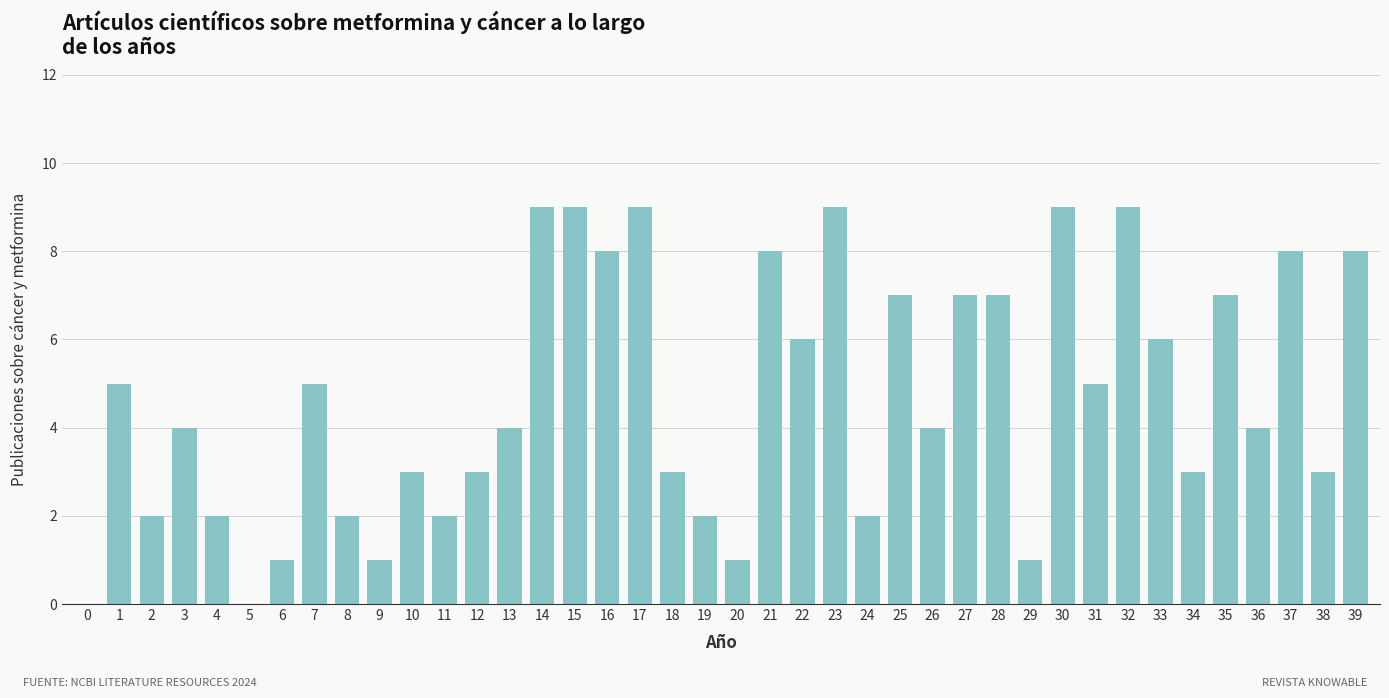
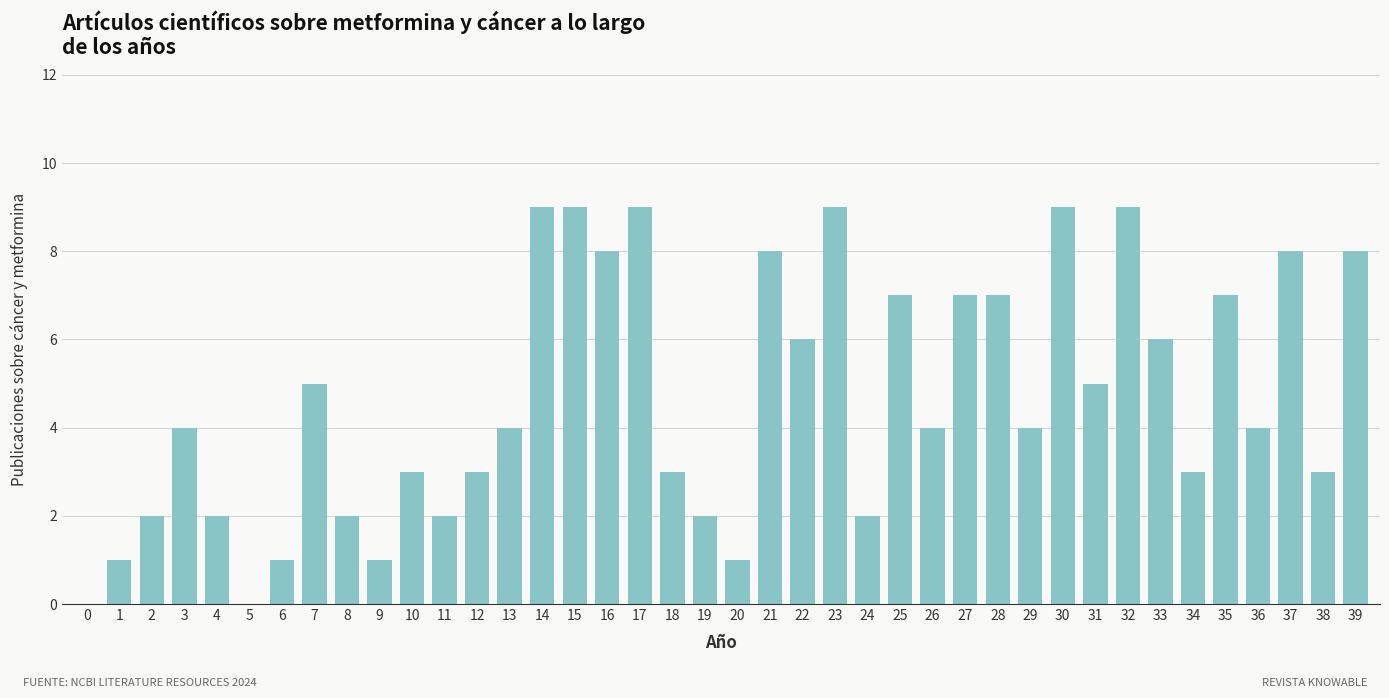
  {
    "0": 0,
-   "1": 5,
+   "1": 1,
    "2": 2,
    "3": 4,
    "4": 2,
    "5": 0,
    "6": 1,
    "7": 5,
    "8": 2,
    "9": 1,
    "10": 3,
    "11": 2,
    "12": 3,
    "13": 4,
    "14": 9,
    "15": 9,
    "16": 8,
    "17": 9,
    "18": 3,
    "19": 2,
    "20": 1,
    "21": 8,
    "22": 6,
    "23": 9,
    "24": 2,
    "25": 7,
    "26": 4,
    "27": 7,
    "28": 7,
-   "29": 1,
+   "29": 4,
    "30": 9,
    "31": 5,
    "32": 9,
    "33": 6,
    "34": 3,
    "35": 7,
    "36": 4,
    "37": 8,
    "38": 3,
    "39": 8
  }
